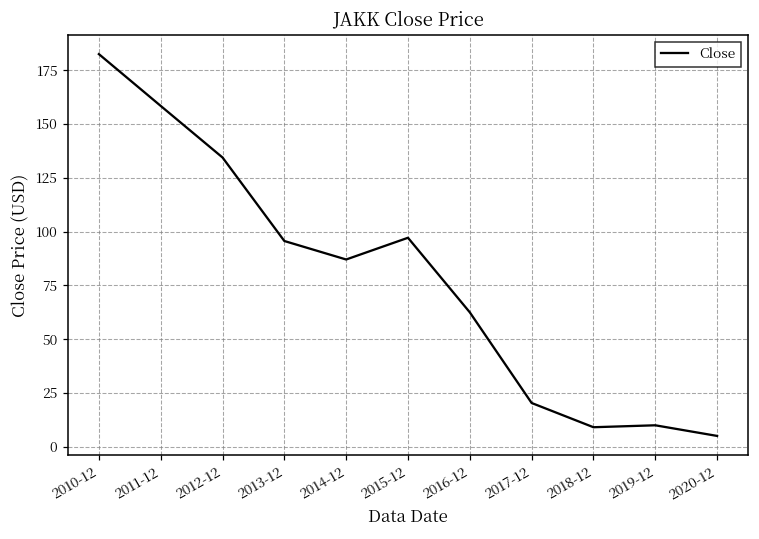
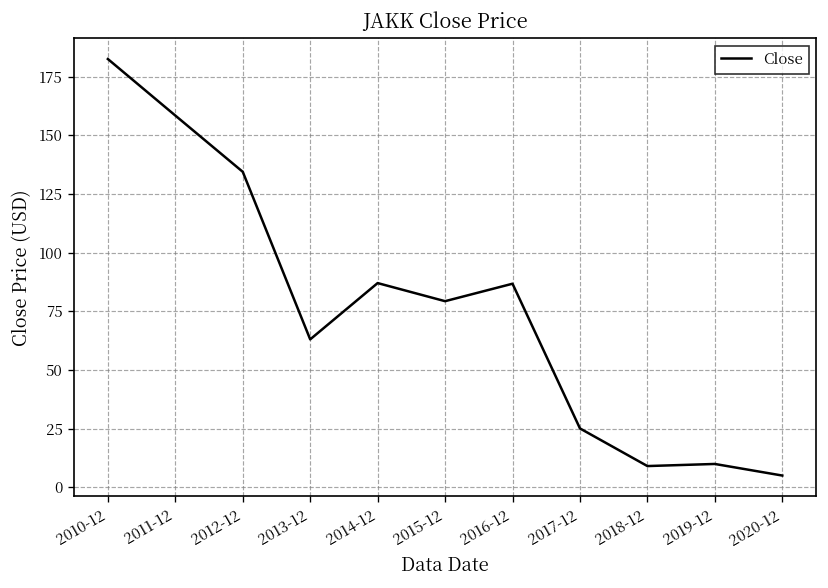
  {
    "2010-12": 183,
    "2011-12": 158,
    "2012-12": 134,
-   "2013-12": 96,
+   "2013-12": 63,
    "2014-12": 87,
-   "2015-12": 97,
-   "2016-12": 62,
-   "2017-12": 20,
+   "2015-12": 79,
+   "2016-12": 87,
+   "2017-12": 25,
    "2018-12": 9,
    "2019-12": 10,
    "2020-12": 5
  }
